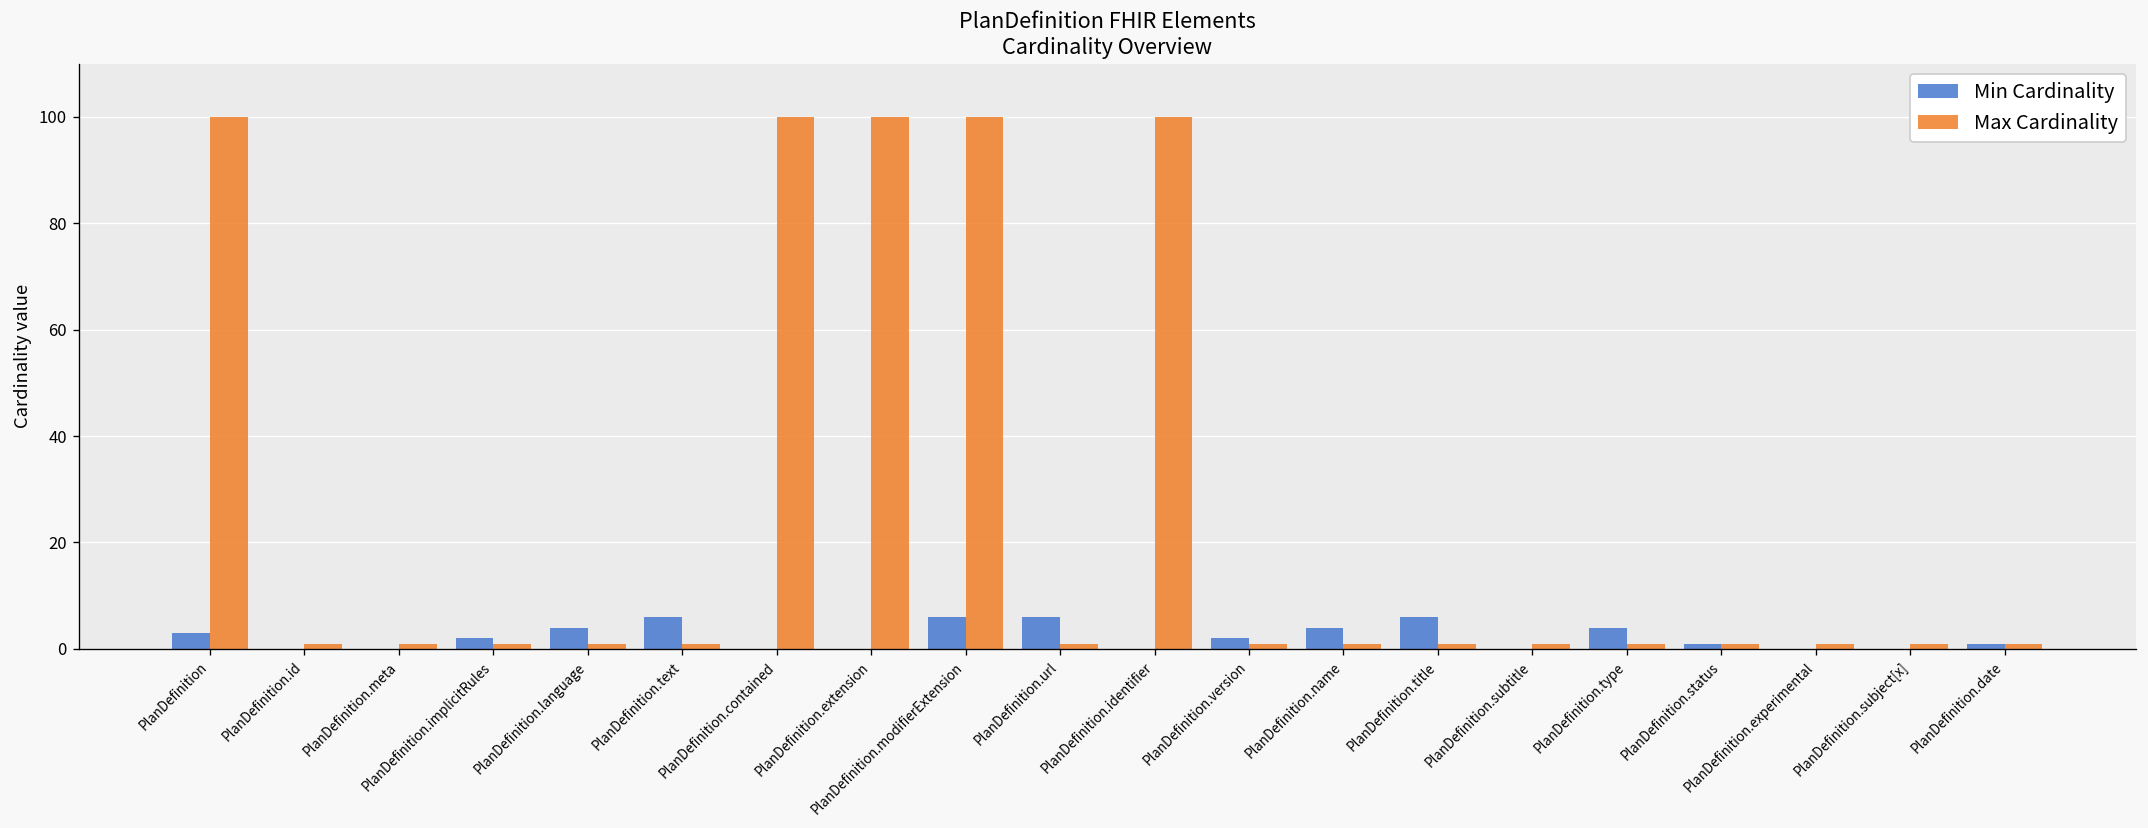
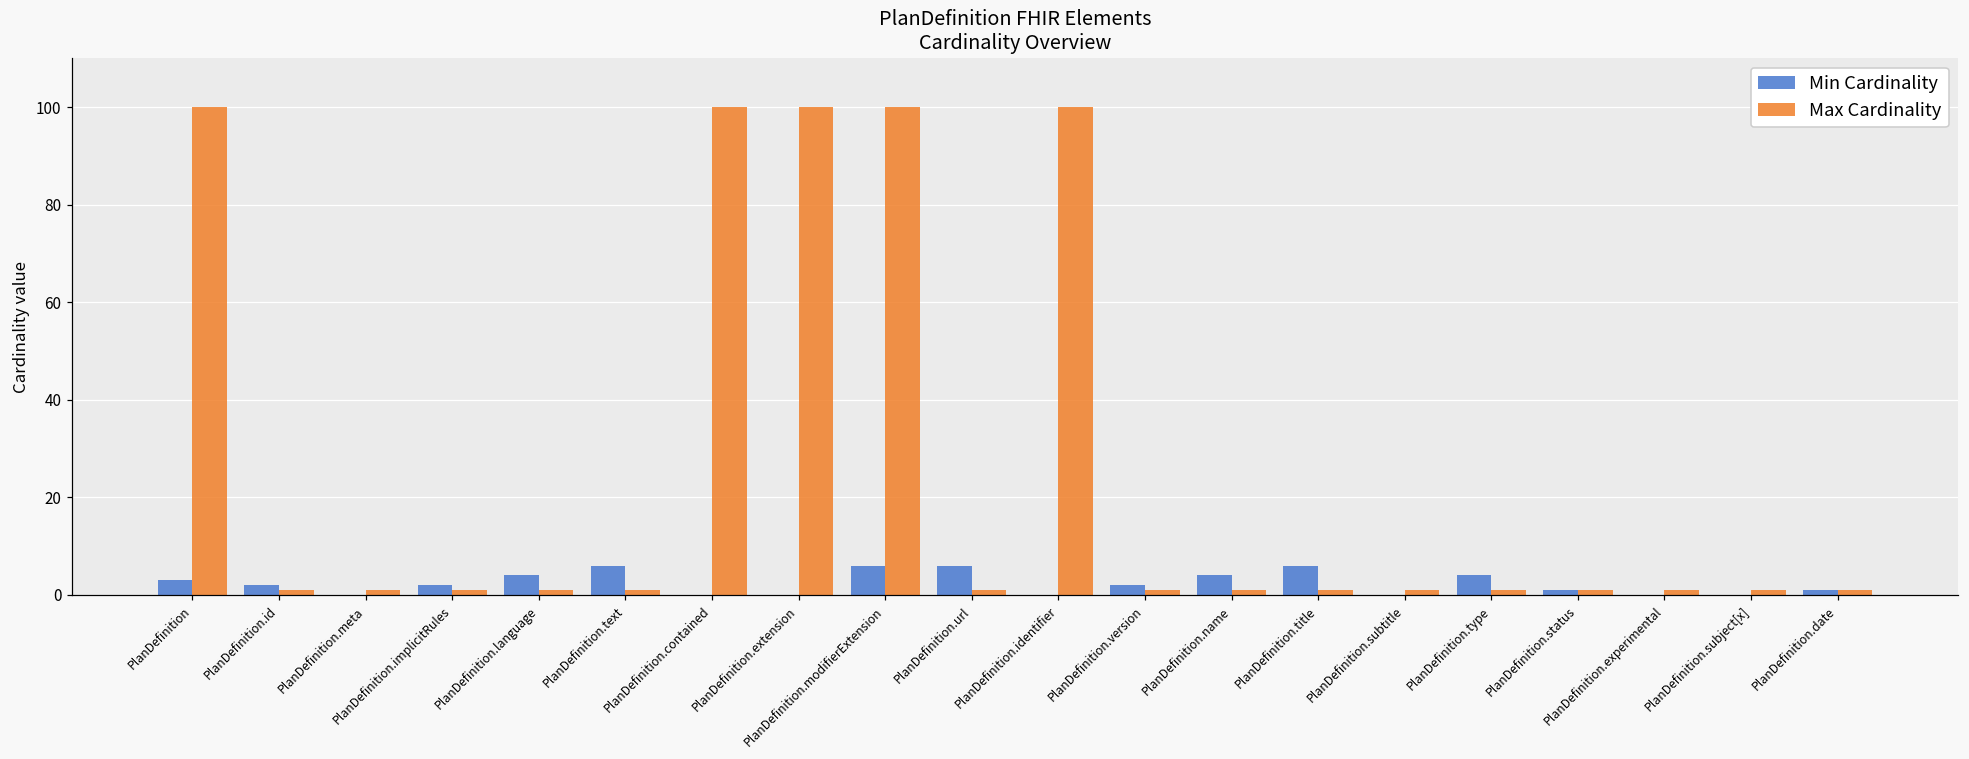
  {
    "Min Cardinality": {
      "PlanDefinition": 3,
-     "PlanDefinition.id": 0,
+     "PlanDefinition.id": 2,
      "PlanDefinition.meta": 0,
      "PlanDefinition.implicitRules": 2,
      "PlanDefinition.language": 4,
      "PlanDefinition.text": 6,
      "PlanDefinition.contained": 0,
      "PlanDefinition.extension": 0,
      "PlanDefinition.modifierExtension": 6,
      "PlanDefinition.url": 6,
      "PlanDefinition.identifier": 0,
      "PlanDefinition.version": 2,
      "PlanDefinition.name": 4,
      "PlanDefinition.title": 6,
      "PlanDefinition.subtitle": 0,
      "PlanDefinition.type": 4,
      "PlanDefinition.status": 1,
      "PlanDefinition.experimental": 0,
      "PlanDefinition.subject[x]": 0,
      "PlanDefinition.date": 1
    },
    "Max Cardinality": {
      "PlanDefinition": 100,
      "PlanDefinition.id": 1,
      "PlanDefinition.meta": 1,
      "PlanDefinition.implicitRules": 1,
      "PlanDefinition.language": 1,
      "PlanDefinition.text": 1,
      "PlanDefinition.contained": 100,
      "PlanDefinition.extension": 100,
      "PlanDefinition.modifierExtension": 100,
      "PlanDefinition.url": 1,
      "PlanDefinition.identifier": 100,
      "PlanDefinition.version": 1,
      "PlanDefinition.name": 1,
      "PlanDefinition.title": 1,
      "PlanDefinition.subtitle": 1,
      "PlanDefinition.type": 1,
      "PlanDefinition.status": 1,
      "PlanDefinition.experimental": 1,
      "PlanDefinition.subject[x]": 1,
      "PlanDefinition.date": 1
    }
  }
